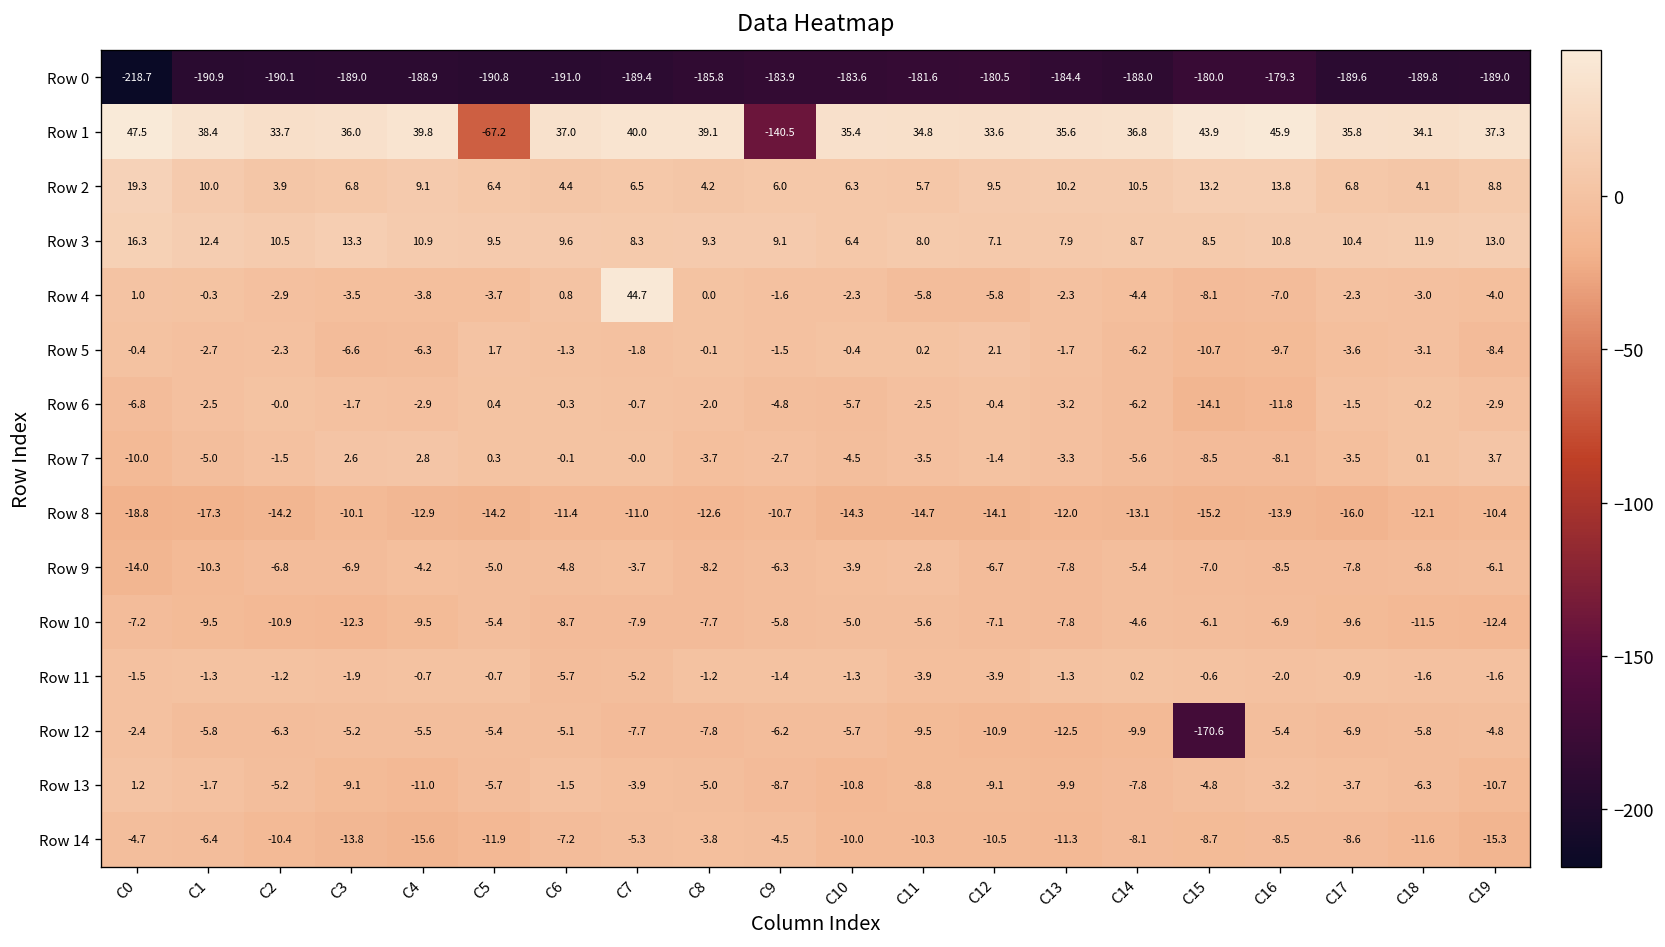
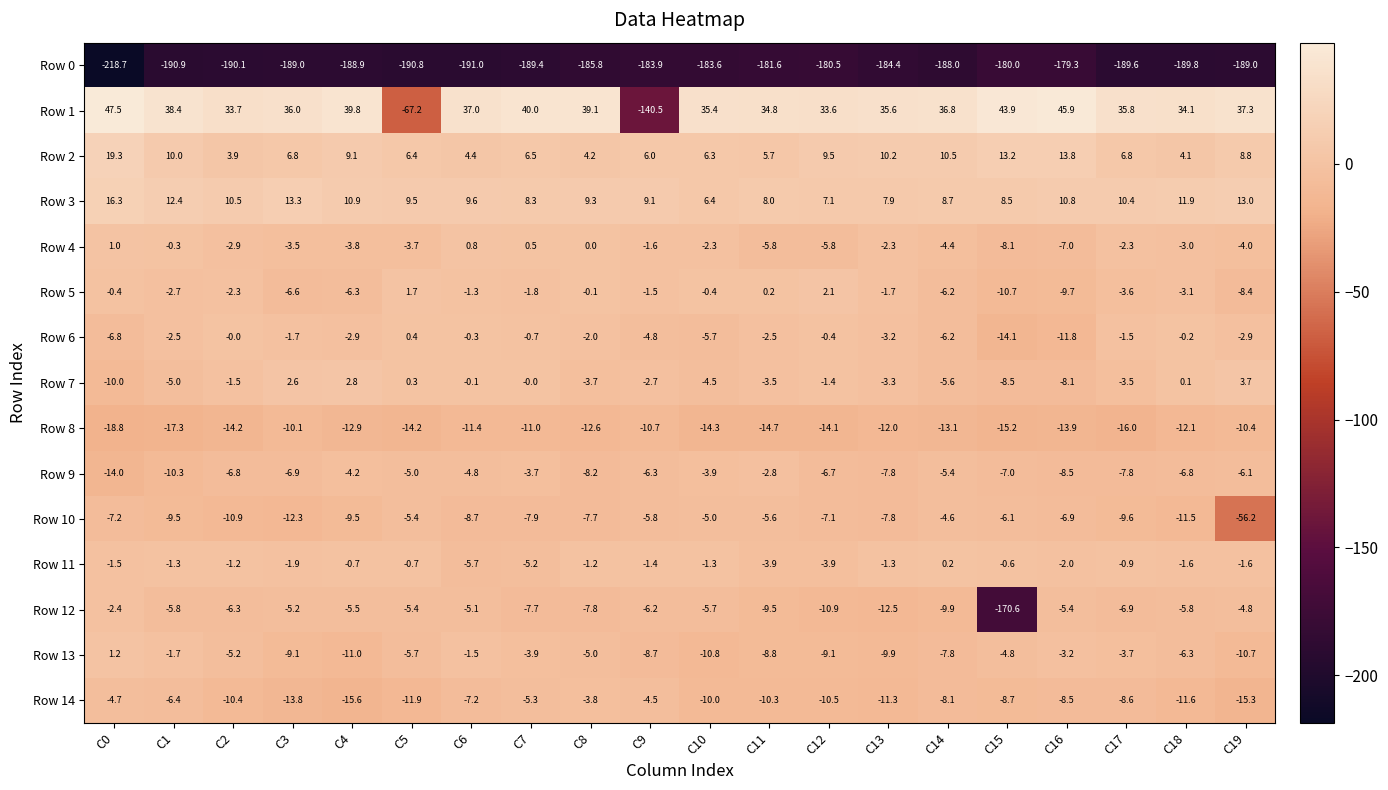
  {
    "Row 4": {
      "C0": 1.0,
      "C1": -0.3,
      "C2": -2.9,
      "C3": -3.5,
      "C4": -3.8,
      "C5": -3.7,
      "C6": 0.8,
-     "C7": 44.7,
+     "C7": 0.5,
      "C8": 0.0,
      "C9": -1.6,
      "C10": -2.3,
      "C11": -5.8,
      "C12": -5.8,
      "C13": -2.3,
      "C14": -4.4,
      "C15": -8.1,
      "C16": -7.0,
      "C17": -2.3,
      "C18": -3.0,
      "C19": -4.0
    },
    "Row 10": {
      "C0": -7.2,
      "C1": -9.5,
      "C2": -10.9,
      "C3": -12.3,
      "C4": -9.5,
      "C5": -5.4,
      "C6": -8.7,
      "C7": -7.9,
      "C8": -7.7,
      "C9": -5.8,
      "C10": -5.0,
      "C11": -5.6,
      "C12": -7.1,
      "C13": -7.8,
      "C14": -4.6,
      "C15": -6.1,
      "C16": -6.9,
      "C17": -9.6,
      "C18": -11.5,
-     "C19": -12.4
+     "C19": -56.2
    }
  }
